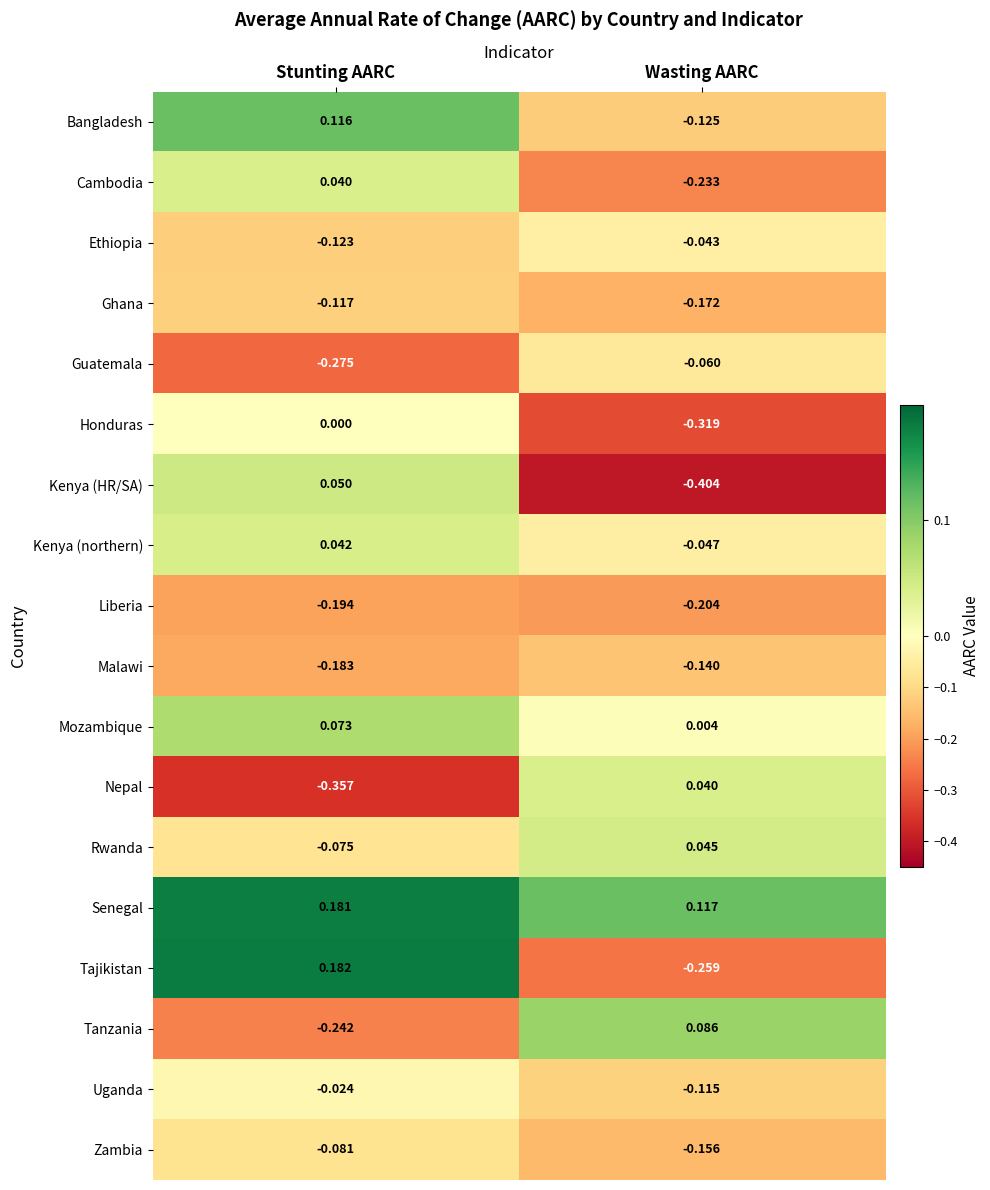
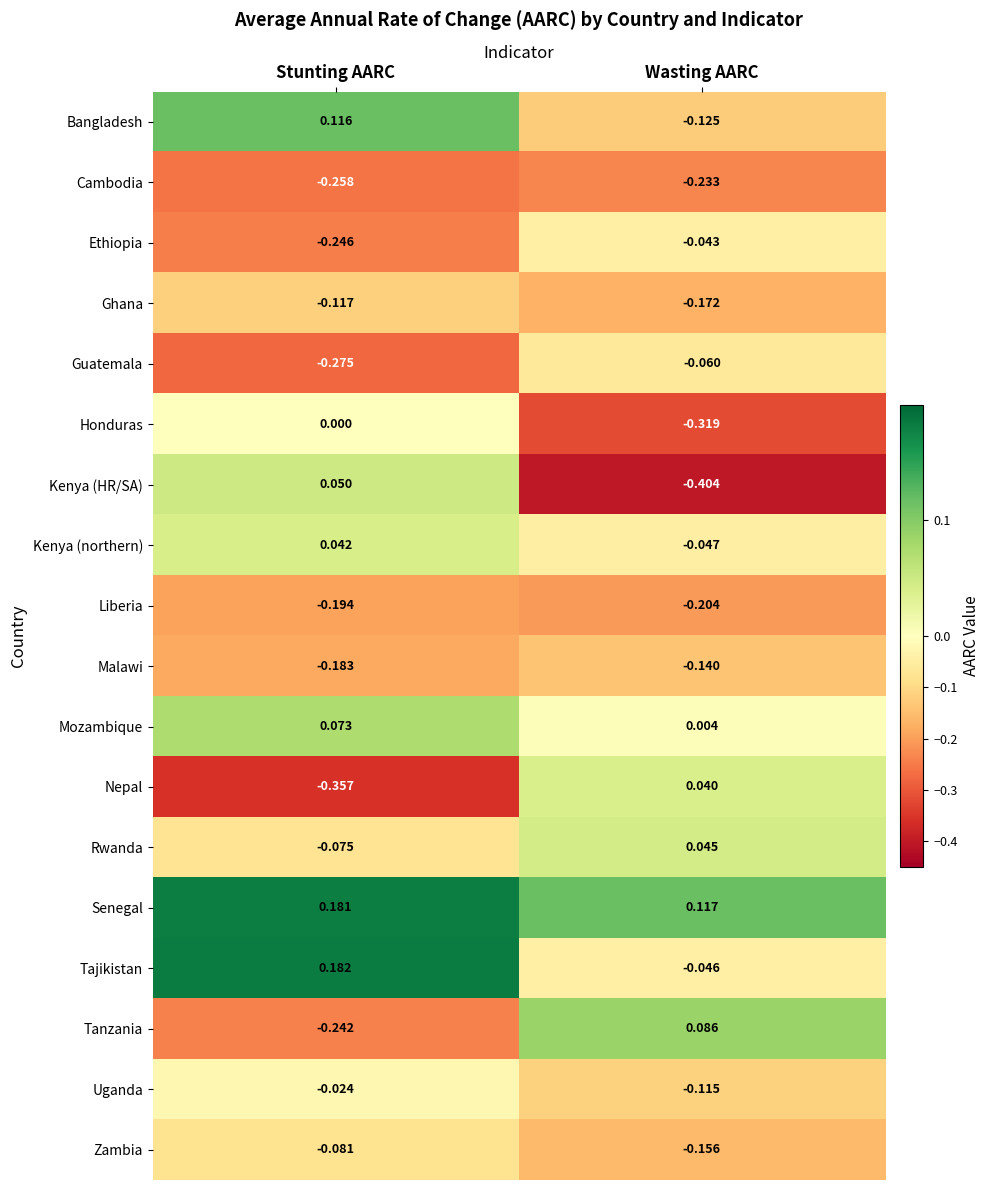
  {
    "Bangladesh": {
      "Stunting AARC": 0.116,
      "Wasting AARC": -0.125
    },
    "Cambodia": {
-     "Stunting AARC": 0.040,
+     "Stunting AARC": -0.258,
      "Wasting AARC": -0.233
    },
    "Ethiopia": {
-     "Stunting AARC": -0.123,
+     "Stunting AARC": -0.246,
      "Wasting AARC": -0.043
    },
    "Ghana": {
      "Stunting AARC": -0.117,
      "Wasting AARC": -0.172
    },
    "Guatemala": {
      "Stunting AARC": -0.275,
      "Wasting AARC": -0.060
    },
    "Honduras": {
      "Stunting AARC": 0.000,
      "Wasting AARC": -0.319
    },
    "Kenya (HR/SA)": {
      "Stunting AARC": 0.050,
      "Wasting AARC": -0.404
    },
    "Kenya (northern)": {
      "Stunting AARC": 0.042,
      "Wasting AARC": -0.047
    },
    "Liberia": {
      "Stunting AARC": -0.194,
      "Wasting AARC": -0.204
    },
    "Malawi": {
      "Stunting AARC": -0.183,
      "Wasting AARC": -0.140
    },
    "Mozambique": {
      "Stunting AARC": 0.073,
      "Wasting AARC": 0.004
    },
    "Nepal": {
      "Stunting AARC": -0.357,
      "Wasting AARC": 0.040
    },
    "Rwanda": {
      "Stunting AARC": -0.075,
      "Wasting AARC": 0.045
    },
    "Senegal": {
      "Stunting AARC": 0.181,
      "Wasting AARC": 0.117
    },
    "Tajikistan": {
      "Stunting AARC": 0.182,
-     "Wasting AARC": -0.259
+     "Wasting AARC": -0.046
    },
    "Tanzania": {
      "Stunting AARC": -0.242,
      "Wasting AARC": 0.086
    },
    "Uganda": {
      "Stunting AARC": -0.024,
      "Wasting AARC": -0.115
    },
    "Zambia": {
      "Stunting AARC": -0.081,
      "Wasting AARC": -0.156
    }
  }
